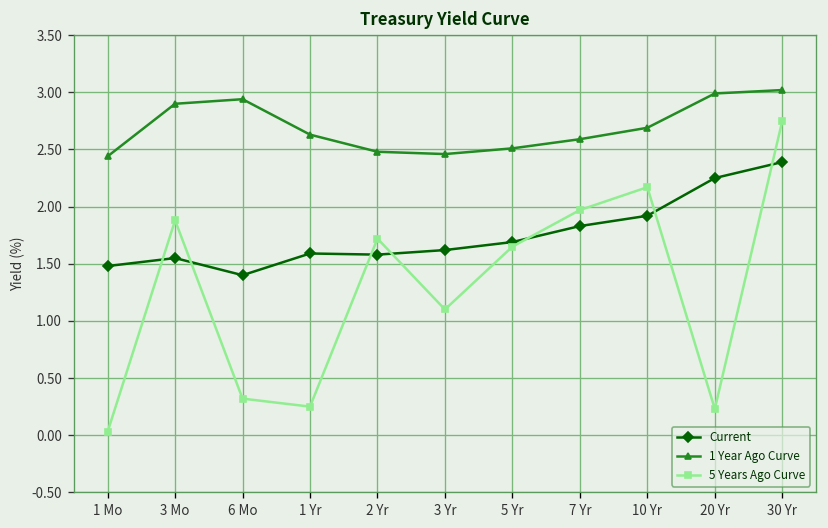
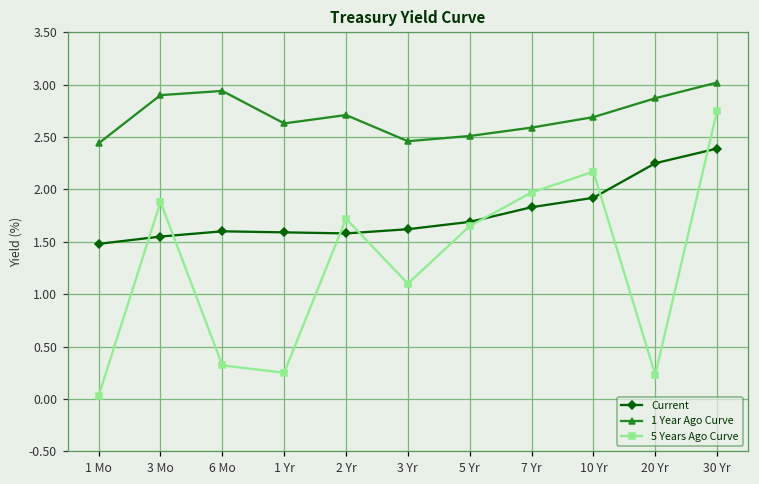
  {
    "Current": {
      "1 Mo": 1.5,
      "3 Mo": 1.6,
-     "6 Mo": 1.4,
+     "6 Mo": 1.6,
      "1 Yr": 1.6,
      "2 Yr": 1.6,
      "3 Yr": 1.6,
      "5 Yr": 1.7,
      "7 Yr": 1.8,
      "10 Yr": 1.9,
      "20 Yr": 2.3,
      "30 Yr": 2.4
    },
    "1 Year Ago Curve": {
      "1 Mo": 2.4,
      "3 Mo": 2.9,
      "6 Mo": 2.9,
      "1 Yr": 2.6,
-     "2 Yr": 2.5,
+     "2 Yr": 2.7,
      "3 Yr": 2.5,
      "5 Yr": 2.5,
      "7 Yr": 2.6,
      "10 Yr": 2.7,
-     "20 Yr": 3.0,
+     "20 Yr": 2.9,
      "30 Yr": 3.0
    },
    "5 Years Ago Curve": {
      "1 Mo": 0.0,
      "3 Mo": 1.9,
      "6 Mo": 0.3,
      "1 Yr": 0.3,
      "2 Yr": 1.7,
      "3 Yr": 1.1,
      "5 Yr": 1.7,
      "7 Yr": 2.0,
      "10 Yr": 2.2,
      "20 Yr": 0.2,
      "30 Yr": 2.8
    }
  }
